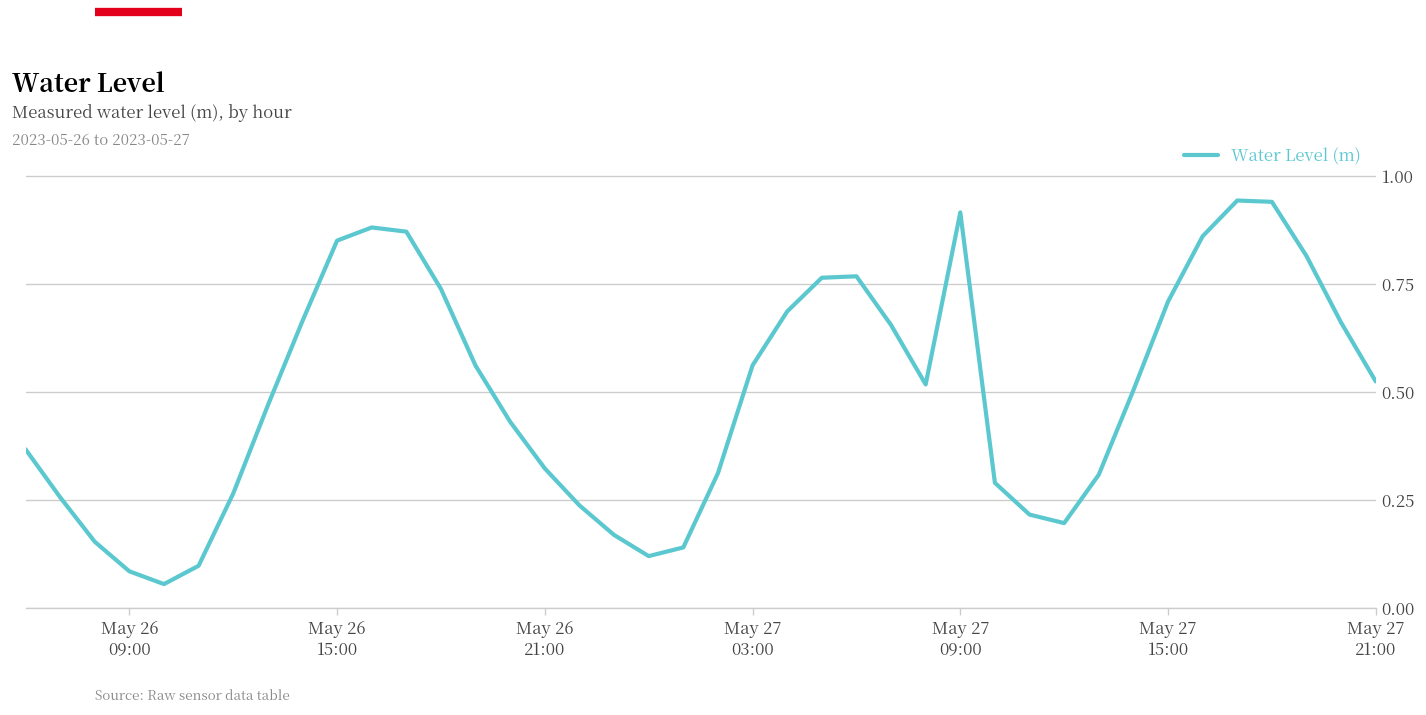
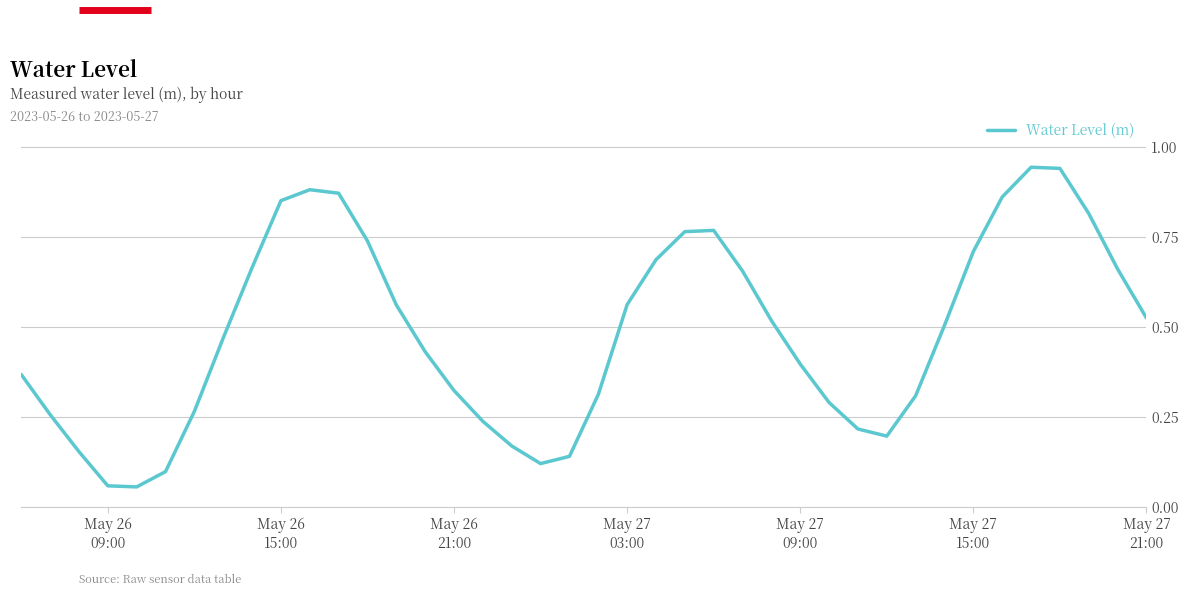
  {
-   "May 26 09:00": 0.09,
+   "May 26 09:00": 0.06,
    "May 26 15:00": 0.85,
    "May 26 21:00": 0.32,
    "May 27 03:00": 0.56,
-   "May 27 09:00": 0.92,
+   "May 27 09:00": 0.40,
    "May 27 15:00": 0.71,
    "May 27 21:00": 0.52
  }
